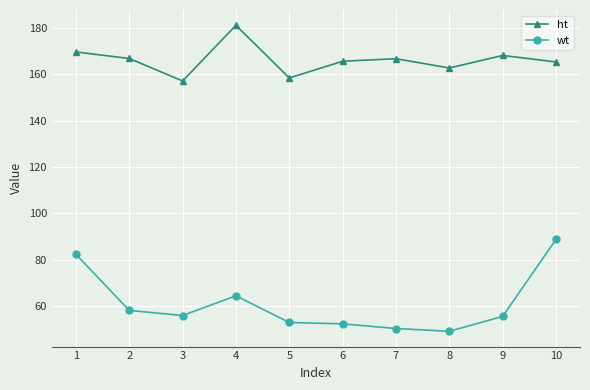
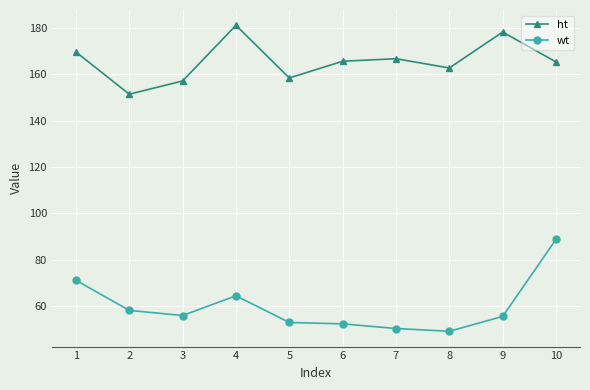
  {
    "ht": {
      "1": 170,
-     "2": 167,
+     "2": 151,
      "3": 157,
      "4": 181,
      "5": 158,
      "6": 166,
      "7": 167,
      "8": 163,
-     "9": 168,
+     "9": 178,
      "10": 165
    },
    "wt": {
-     "1": 82,
+     "1": 71,
      "2": 58,
      "3": 56,
      "4": 65,
      "5": 53,
      "6": 52,
      "7": 50,
      "8": 49,
      "9": 56,
      "10": 89
    }
  }
